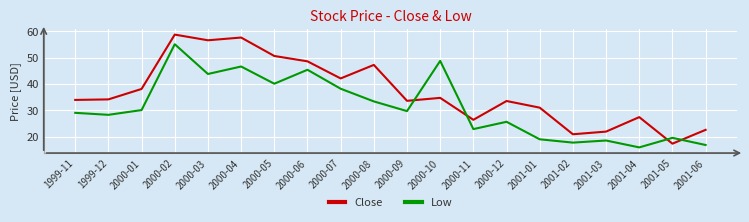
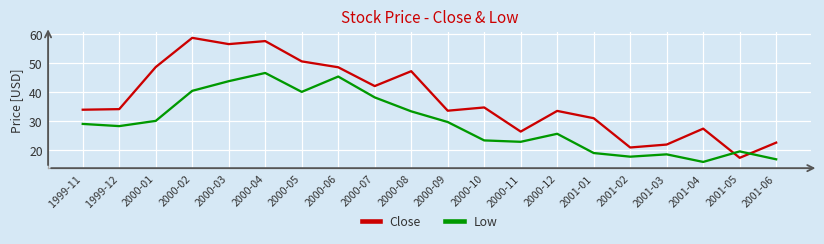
  {
    "Close": {
      "1999-11": 34,
      "1999-12": 34,
-     "2000-01": 38,
+     "2000-01": 49,
      "2000-02": 59,
      "2000-03": 57,
      "2000-04": 58,
      "2000-05": 51,
      "2000-06": 49,
      "2000-07": 42,
      "2000-08": 47,
      "2000-09": 34,
      "2000-10": 35,
      "2000-11": 26,
      "2000-12": 34,
      "2001-01": 31,
      "2001-02": 21,
      "2001-03": 22,
      "2001-04": 27,
      "2001-05": 17,
      "2001-06": 23
    },
    "Low": {
      "1999-11": 29,
      "1999-12": 28,
      "2000-01": 30,
-     "2000-02": 55,
+     "2000-02": 40,
      "2000-03": 44,
      "2000-04": 47,
      "2000-05": 40,
      "2000-06": 45,
      "2000-07": 38,
      "2000-08": 33,
      "2000-09": 30,
-     "2000-10": 49,
+     "2000-10": 23,
      "2000-11": 23,
      "2000-12": 26,
      "2001-01": 19,
      "2001-02": 18,
      "2001-03": 19,
      "2001-04": 16,
      "2001-05": 20,
      "2001-06": 17
    }
  }
